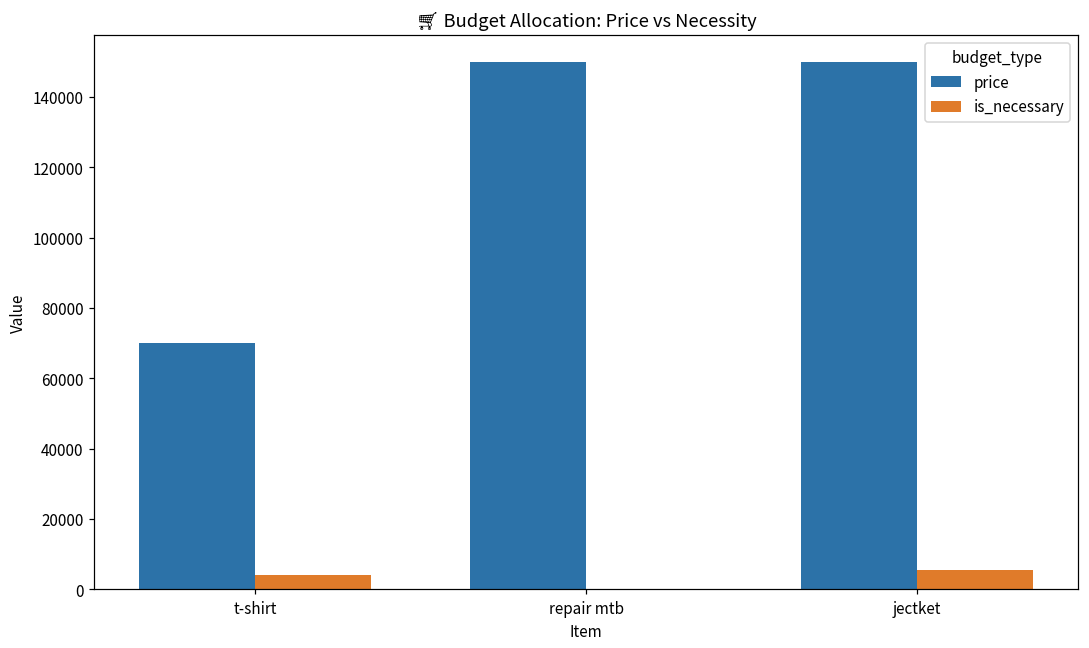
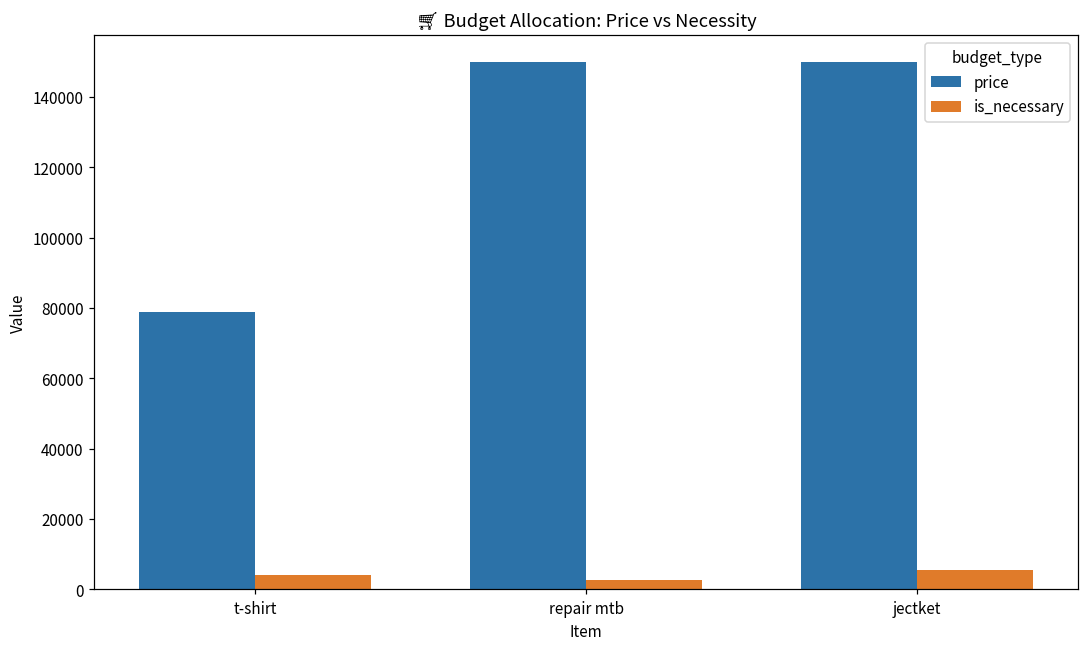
  {
    "price": {
-     "t-shirt": 70000,
+     "t-shirt": 79000,
      "repair mtb": 150000,
      "jectket": 150000
    },
    "is_necessary": {
      "t-shirt": 4000,
-     "repair mtb": 0,
+     "repair mtb": 3000,
      "jectket": 6000
    }
  }
